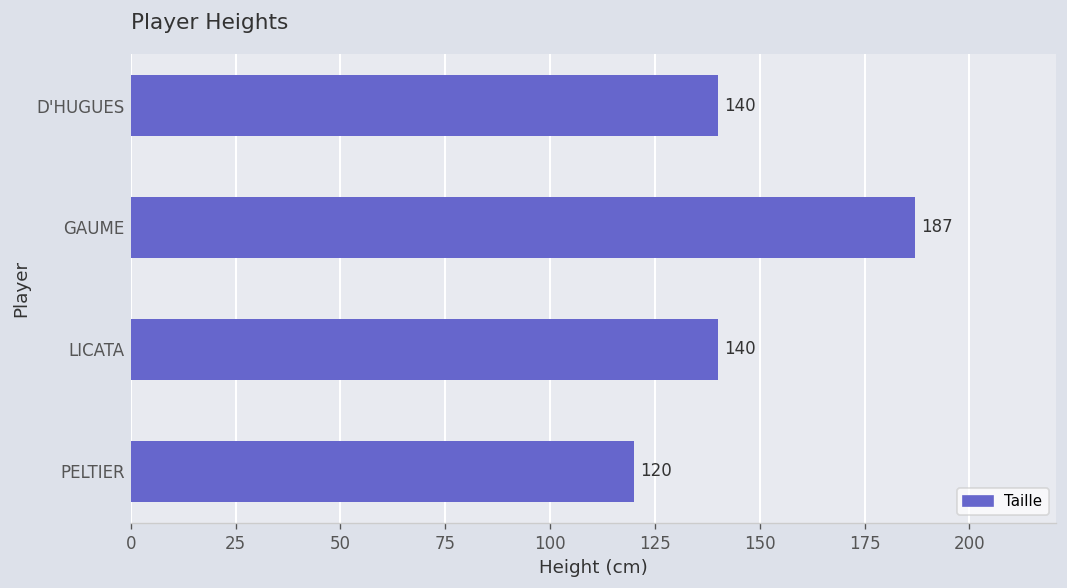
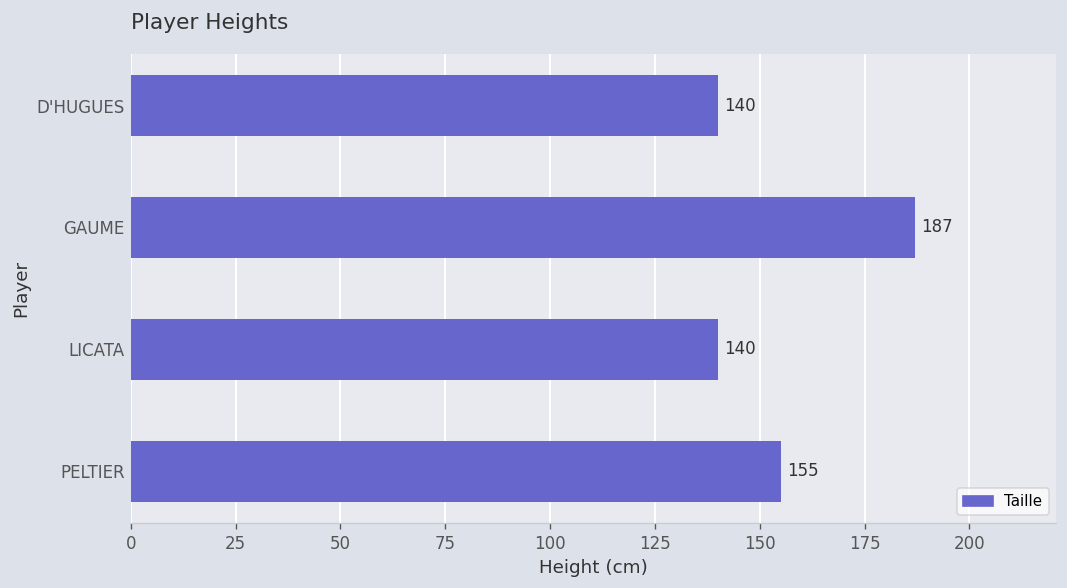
  {
    "D'HUGUES": 140,
    "GAUME": 187,
    "LICATA": 140,
-   "PELTIER": 120
+   "PELTIER": 155
  }
